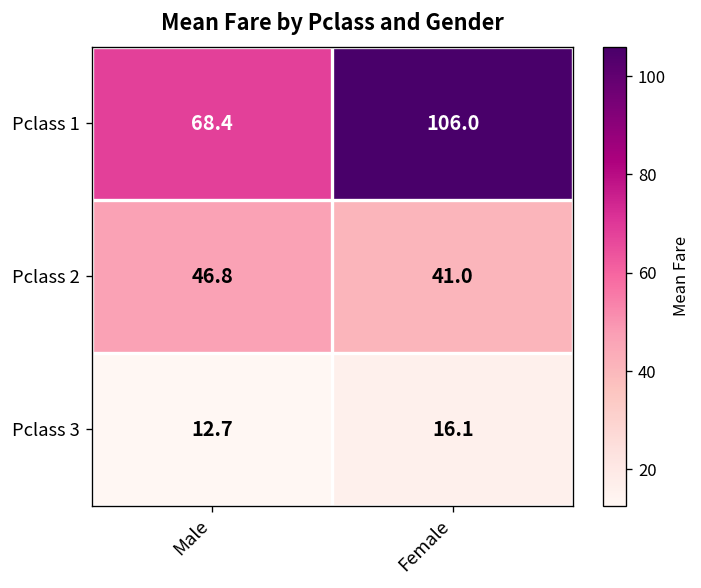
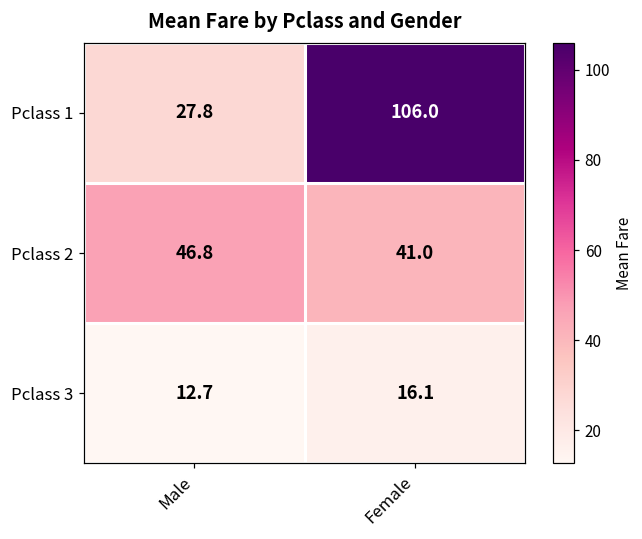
  {
    "Pclass 1": {
-     "Male": 68.4,
+     "Male": 27.8,
      "Female": 106.0
    },
    "Pclass 2": {
      "Male": 46.8,
      "Female": 41.0
    },
    "Pclass 3": {
      "Male": 12.7,
      "Female": 16.1
    }
  }
